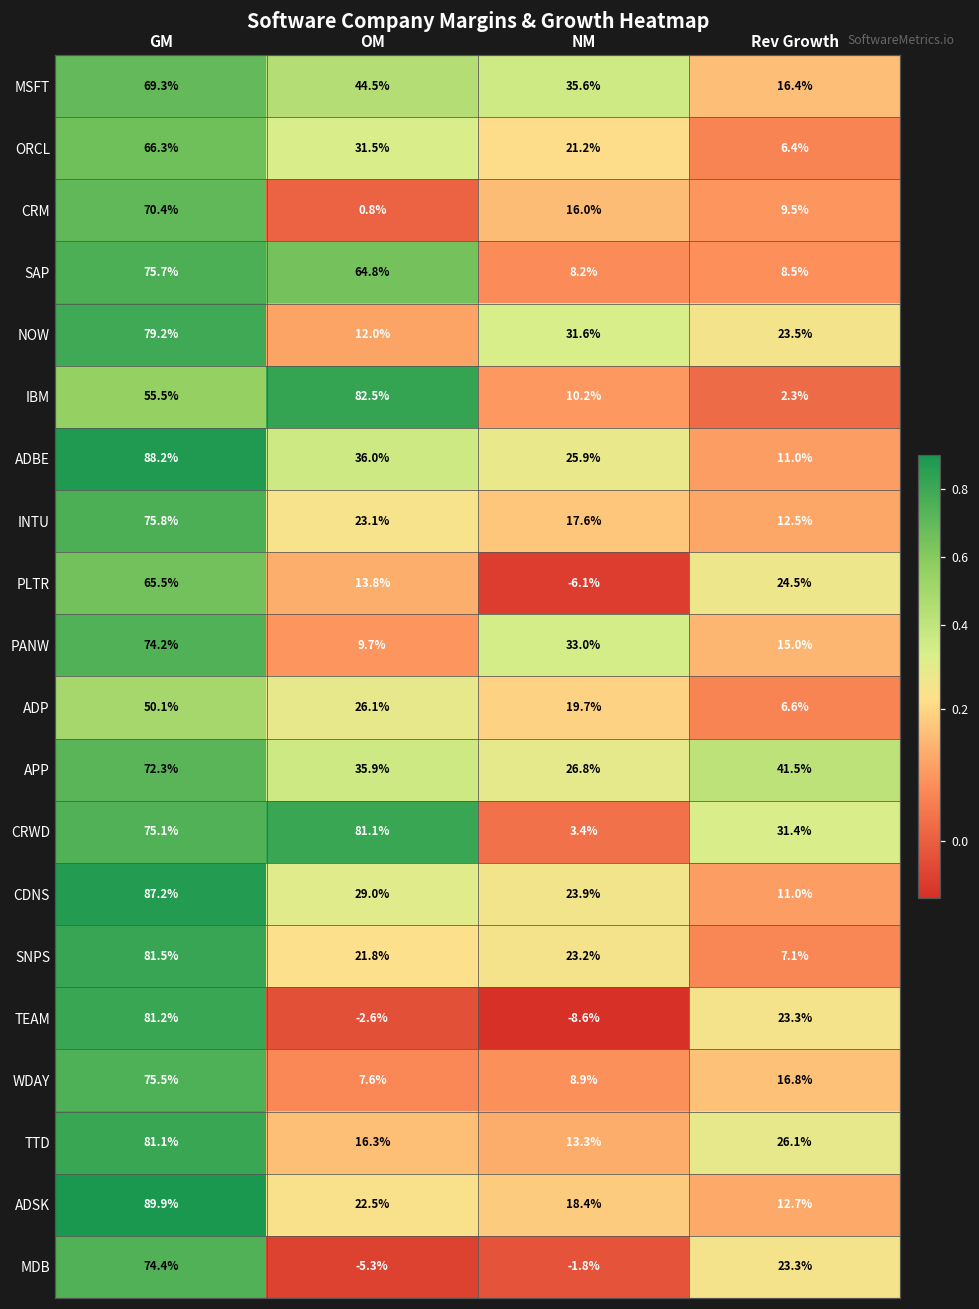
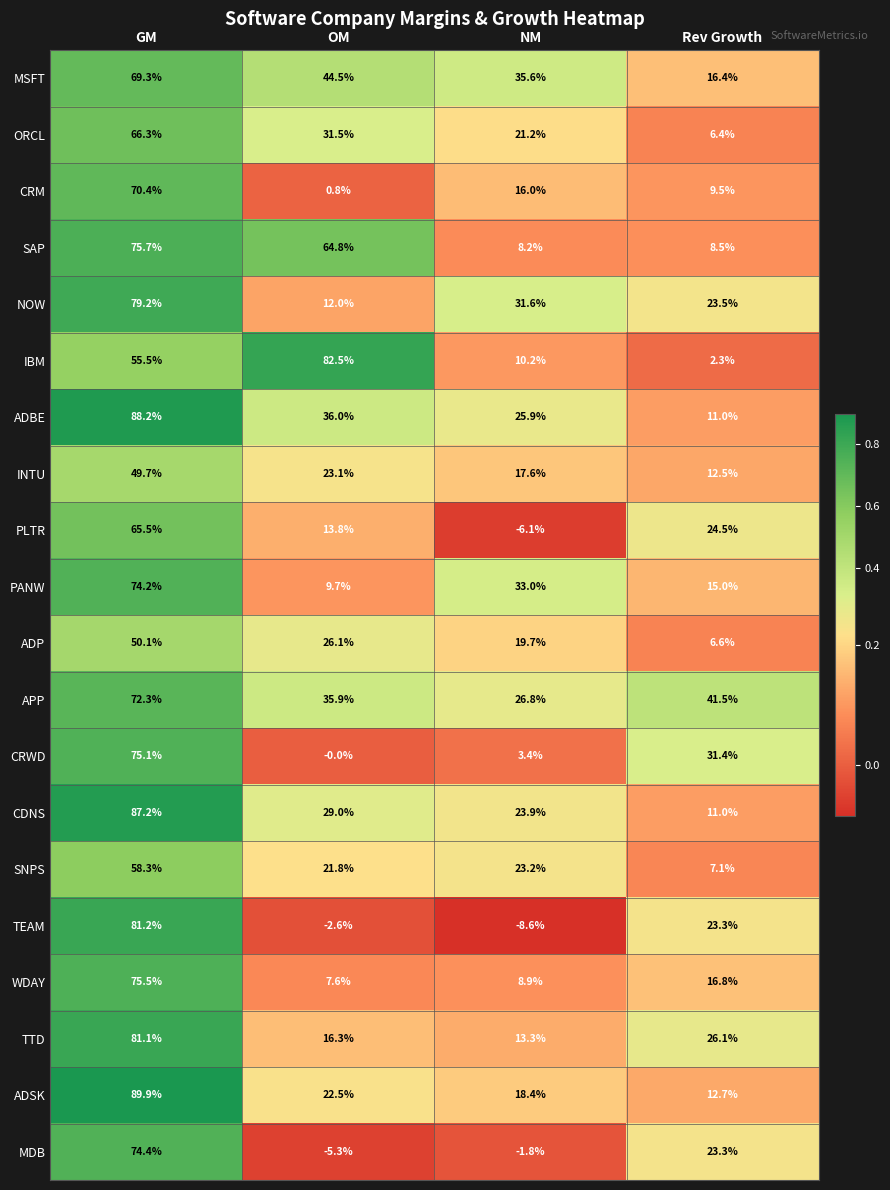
  {
    "MSFT": {
      "GM": "69.3%",
      "OM": "44.5%",
      "NM": "35.6%",
      "Rev Growth": "16.4%"
    },
    "ORCL": {
      "GM": "66.3%",
      "OM": "31.5%",
      "NM": "21.2%",
      "Rev Growth": "6.4%"
    },
    "CRM": {
      "GM": "70.4%",
      "OM": "0.8%",
      "NM": "16.0%",
      "Rev Growth": "9.5%"
    },
    "SAP": {
      "GM": "75.7%",
      "OM": "64.8%",
      "NM": "8.2%",
      "Rev Growth": "8.5%"
    },
    "NOW": {
      "GM": "79.2%",
      "OM": "12.0%",
      "NM": "31.6%",
      "Rev Growth": "23.5%"
    },
    "IBM": {
      "GM": "55.5%",
      "OM": "82.5%",
      "NM": "10.2%",
      "Rev Growth": "2.3%"
    },
    "ADBE": {
      "GM": "88.2%",
      "OM": "36.0%",
      "NM": "25.9%",
      "Rev Growth": "11.0%"
    },
    "INTU": {
-     "GM": "75.8%",
+     "GM": "49.7%",
      "OM": "23.1%",
      "NM": "17.6%",
      "Rev Growth": "12.5%"
    },
    "PLTR": {
      "GM": "65.5%",
      "OM": "13.8%",
      "NM": "-6.1%",
      "Rev Growth": "24.5%"
    },
    "PANW": {
      "GM": "74.2%",
      "OM": "9.7%",
      "NM": "33.0%",
      "Rev Growth": "15.0%"
    },
    "ADP": {
      "GM": "50.1%",
      "OM": "26.1%",
      "NM": "19.7%",
      "Rev Growth": "6.6%"
    },
    "APP": {
      "GM": "72.3%",
      "OM": "35.9%",
      "NM": "26.8%",
      "Rev Growth": "41.5%"
    },
    "CRWD": {
      "GM": "75.1%",
-     "OM": "81.1%",
+     "OM": "-0.0%",
      "NM": "3.4%",
      "Rev Growth": "31.4%"
    },
    "CDNS": {
      "GM": "87.2%",
      "OM": "29.0%",
      "NM": "23.9%",
      "Rev Growth": "11.0%"
    },
    "SNPS": {
-     "GM": "81.5%",
+     "GM": "58.3%",
      "OM": "21.8%",
      "NM": "23.2%",
      "Rev Growth": "7.1%"
    },
    "TEAM": {
      "GM": "81.2%",
      "OM": "-2.6%",
      "NM": "-8.6%",
      "Rev Growth": "23.3%"
    },
    "WDAY": {
      "GM": "75.5%",
      "OM": "7.6%",
      "NM": "8.9%",
      "Rev Growth": "16.8%"
    },
    "TTD": {
      "GM": "81.1%",
      "OM": "16.3%",
      "NM": "13.3%",
      "Rev Growth": "26.1%"
    },
    "ADSK": {
      "GM": "89.9%",
      "OM": "22.5%",
      "NM": "18.4%",
      "Rev Growth": "12.7%"
    },
    "MDB": {
      "GM": "74.4%",
      "OM": "-5.3%",
      "NM": "-1.8%",
      "Rev Growth": "23.3%"
    }
  }
